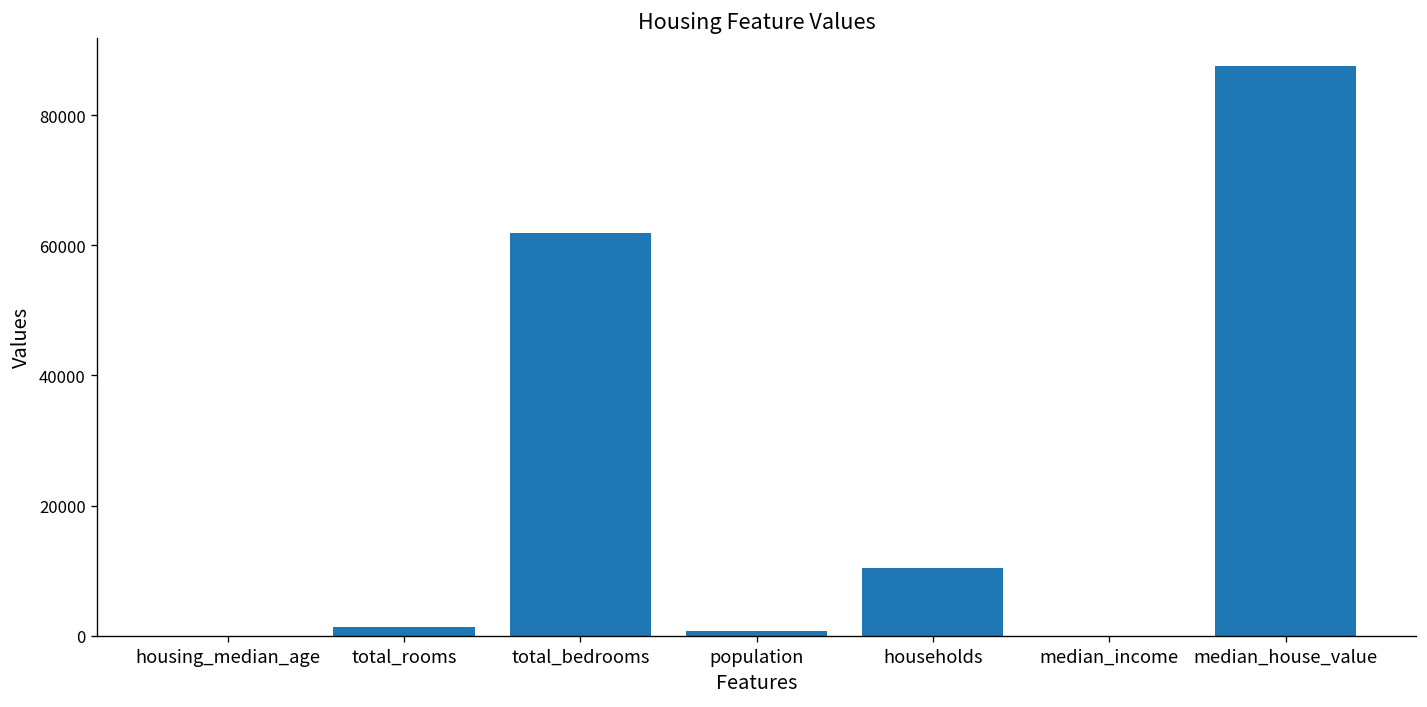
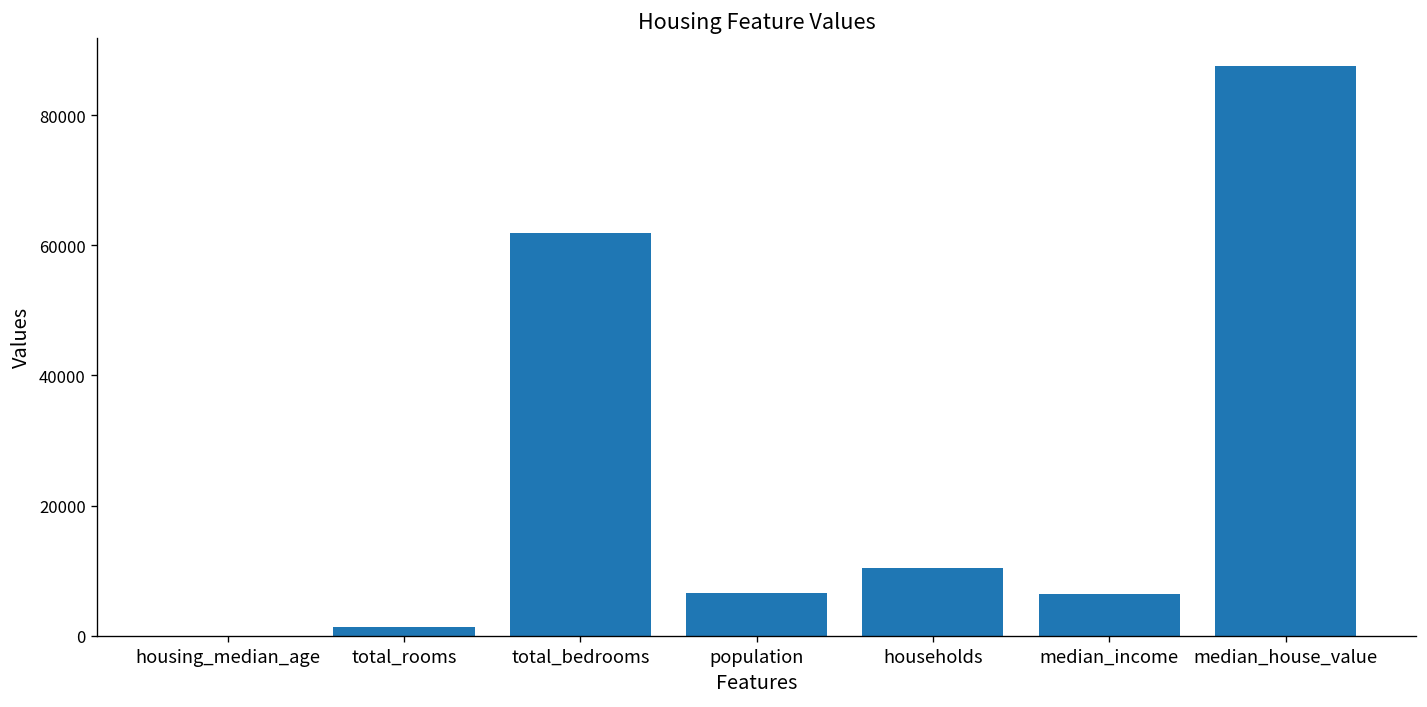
  {
    "total_rooms": 1000,
    "total_bedrooms": 62000,
-   "population": 1000,
+   "population": 7000,
    "households": 10000,
-   "median_income": 0,
+   "median_income": 6000,
    "median_house_value": 88000
  }
